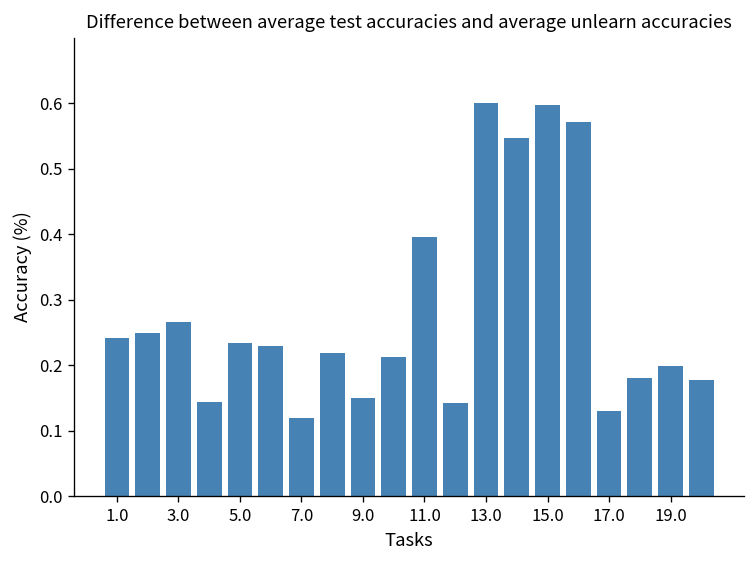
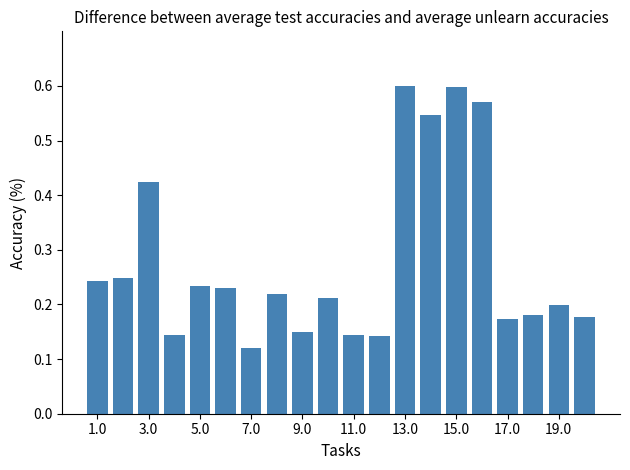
  {
    "1.0": 0.24,
-   "3.0": 0.27,
+   "3.0": 0.42,
    "5.0": 0.23,
    "7.0": 0.12,
    "9.0": 0.15,
-   "11.0": 0.40,
+   "11.0": 0.14,
    "13.0": 0.60,
    "15.0": 0.60,
-   "17.0": 0.13,
+   "17.0": 0.17,
    "19.0": 0.20
  }
